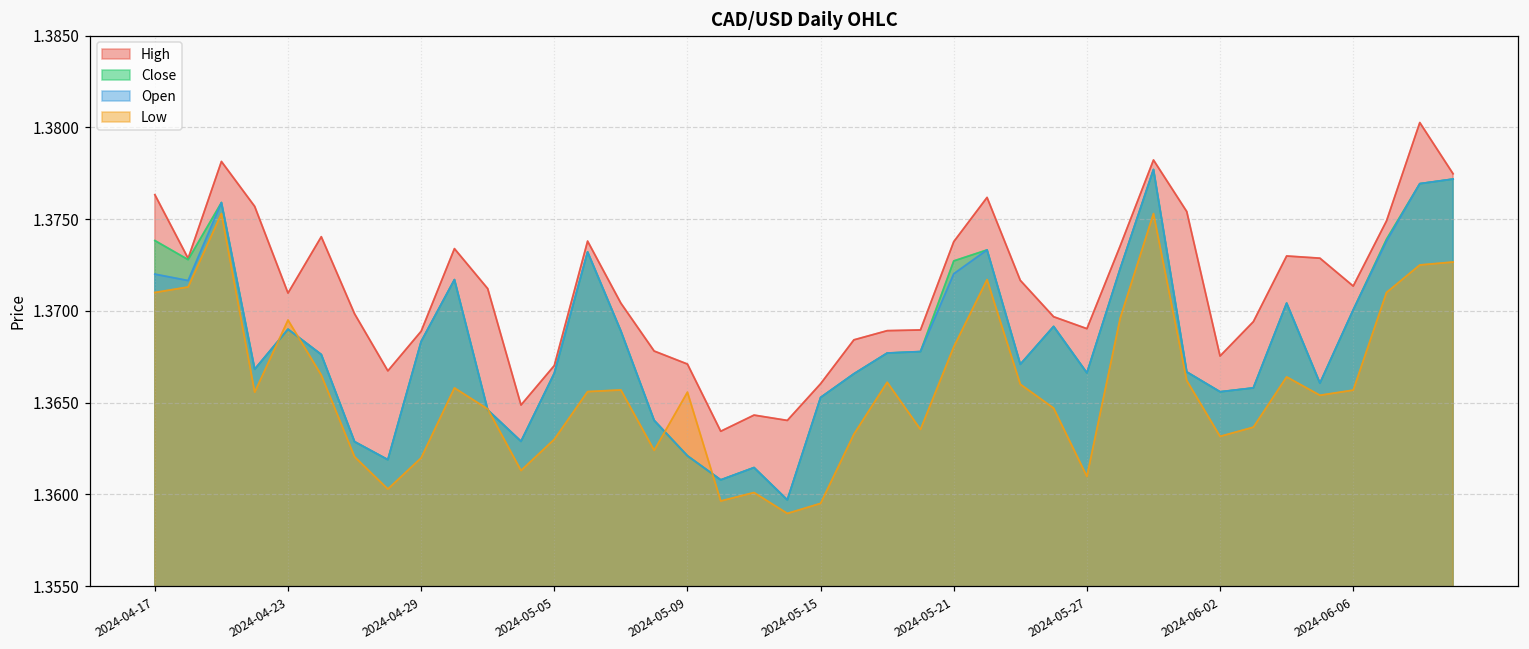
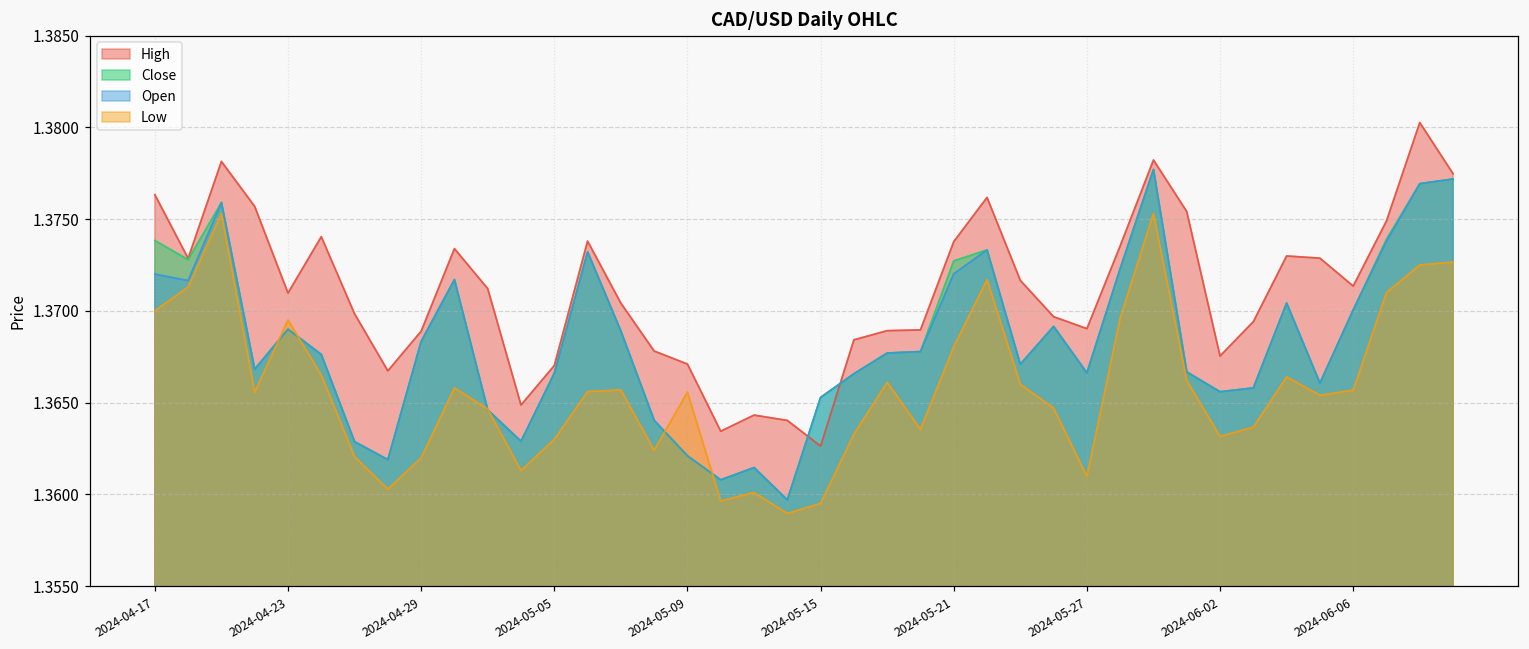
  {
    "High": {
      "2024-04-17": 1.3763,
      "2024-04-23": 1.3710,
      "2024-04-29": 1.3689,
      "2024-05-05": 1.3670,
      "2024-05-09": 1.3671,
-     "2024-05-15": 1.3660,
+     "2024-05-15": 1.3626,
      "2024-05-21": 1.3738,
      "2024-05-27": 1.3690,
      "2024-06-02": 1.3675,
      "2024-06-06": 1.3714
    },
    "Close": {
      "2024-04-17": 1.3738,
      "2024-05-21": 1.3727
    },
    "Open": {
      "2024-04-17": 1.3720,
      "2024-05-21": 1.3720
    },
    "Low": {
-     "2024-04-17": 1.371,
+     "2024-04-17": 1.370,
      "2024-04-23": 1.3695,
      "2024-04-29": 1.362,
      "2024-05-05": 1.363,
      "2024-05-09": 1.3656,
      "2024-05-15": 1.3595,
      "2024-05-21": 1.368,
      "2024-05-27": 1.361,
      "2024-06-02": 1.3632,
      "2024-06-06": 1.3657
    }
  }
